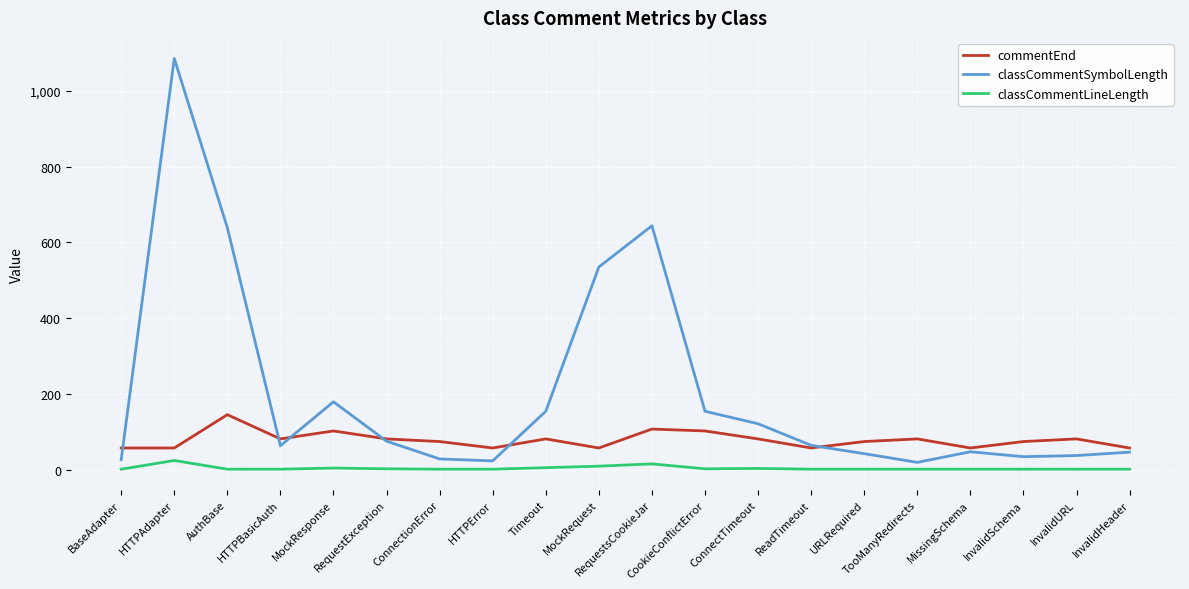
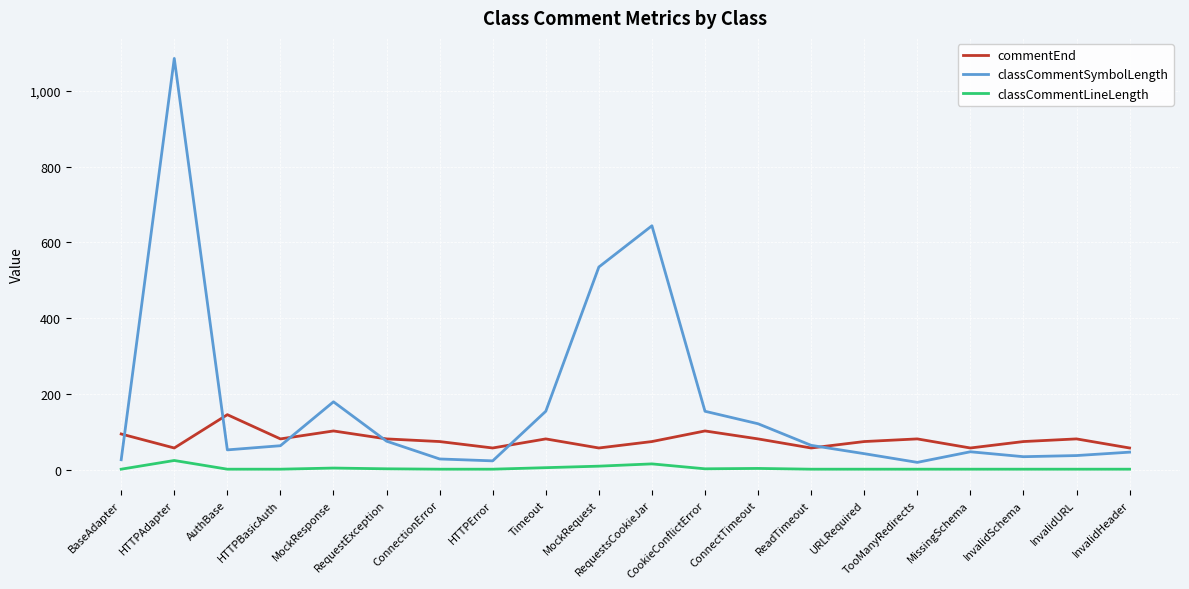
  {
    "commentEnd": {
-     "BaseAdapter": "60",
+     "BaseAdapter": "90",
      "HTTPAdapter": "60",
      "AuthBase": "150",
      "HTTPBasicAuth": "80",
      "MockResponse": "100",
      "ConnectionError": "70",
      "HTTPError": "60",
      "Timeout": "80",
      "MockRequest": "60",
-     "RequestsCookieJar": "110",
+     "RequestsCookieJar": "70",
      "CookieConflictError": "100",
      "ConnectTimeout": "80",
      "ReadTimeout": "60",
      "URLRequired": "70",
      "TooManyRedirects": "80",
      "MissingSchema": "60",
      "InvalidSchema": "70",
      "InvalidURL": "80",
      "InvalidHeader": "60"
    },
    "classCommentSymbolLength": {
      "BaseAdapter": "30",
      "HTTPAdapter": "1,090",
-     "AuthBase": "640",
+     "AuthBase": "50",
      "HTTPBasicAuth": "60",
      "MockResponse": "180",
      "ConnectionError": "30",
      "HTTPError": "20",
      "Timeout": "150",
      "MockRequest": "540",
      "RequestsCookieJar": "640",
      "CookieConflictError": "150",
      "ConnectTimeout": "120",
      "ReadTimeout": "60",
      "URLRequired": "40",
      "TooManyRedirects": "20",
      "MissingSchema": "50",
      "InvalidSchema": "30",
      "InvalidURL": "40",
      "InvalidHeader": "50"
    },
    "classCommentLineLength": {
      "BaseAdapter": "0",
      "HTTPAdapter": "20",
      "AuthBase": "0",
      "HTTPBasicAuth": "0",
      "MockResponse": "0",
      "RequestException": "0",
      "ConnectionError": "0",
      "HTTPError": "0",
      "Timeout": "10",
      "MockRequest": "10",
      "RequestsCookieJar": "20",
      "CookieConflictError": "0",
      "ConnectTimeout": "0",
      "ReadTimeout": "0",
      "URLRequired": "0",
      "TooManyRedirects": "0",
      "MissingSchema": "0",
      "InvalidSchema": "0",
      "InvalidURL": "0",
      "InvalidHeader": "0"
    }
  }
